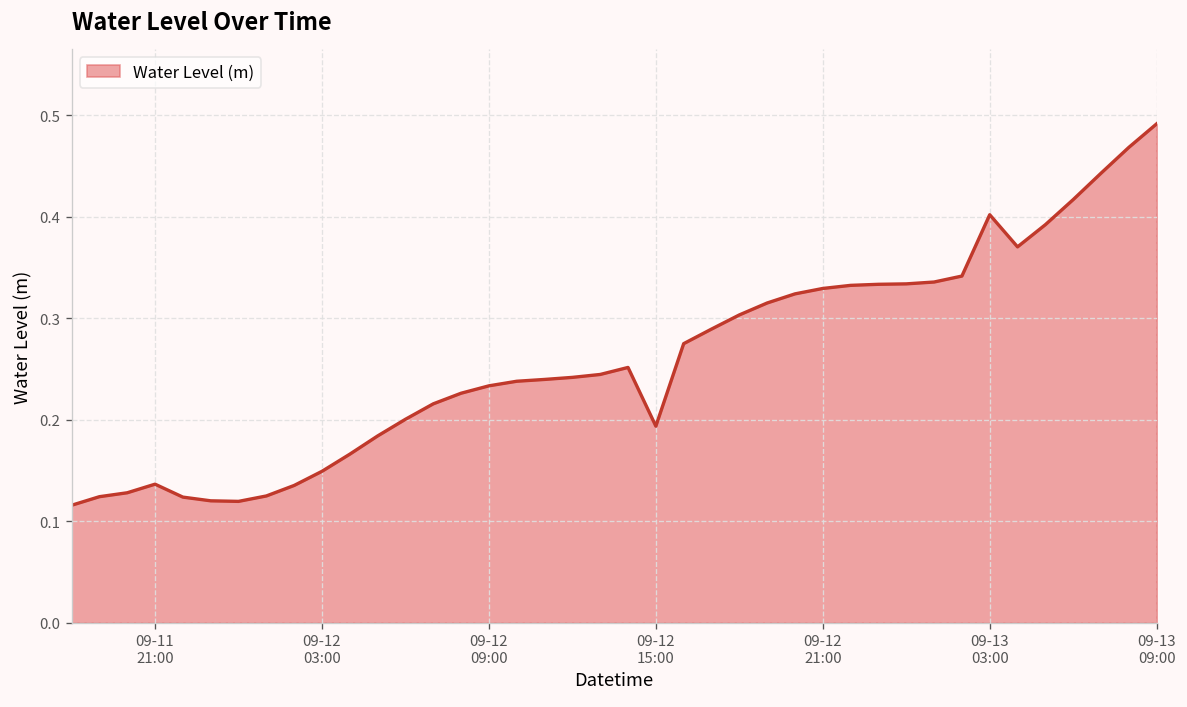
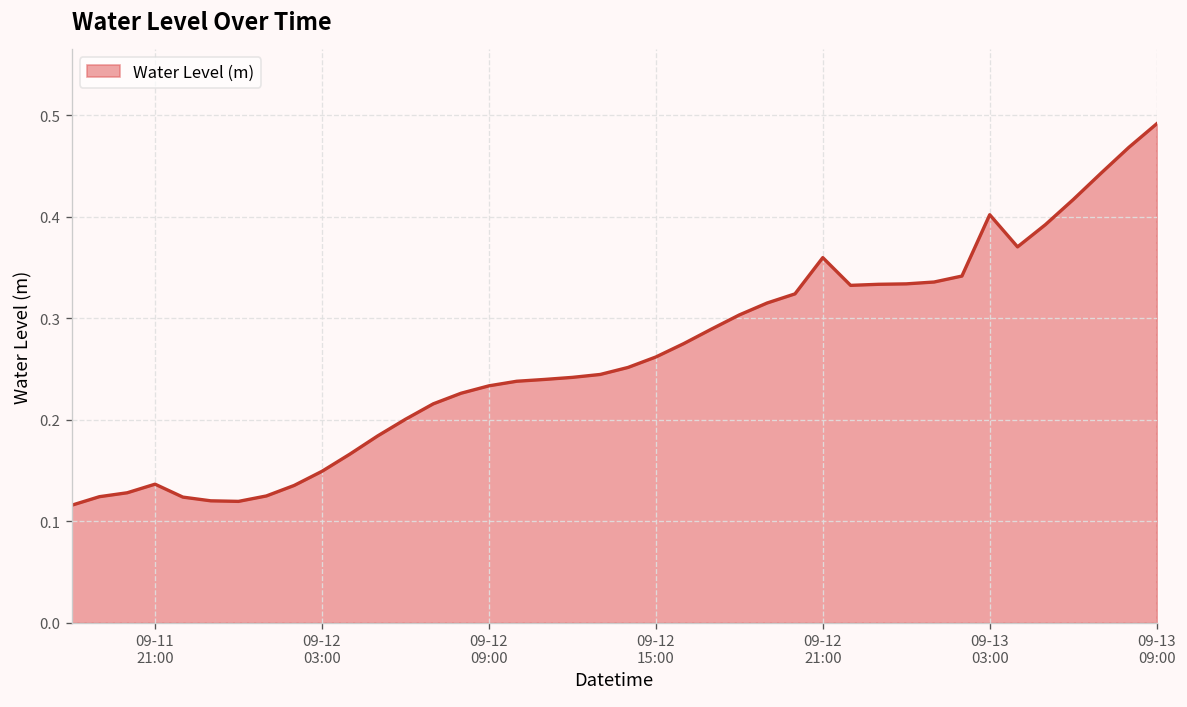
  {
    "09-11 21:00": 0.14,
    "09-12 03:00": 0.15,
    "09-12 09:00": 0.23,
-   "09-12 15:00": 0.19,
-   "09-12 21:00": 0.33,
+   "09-12 15:00": 0.26,
+   "09-12 21:00": 0.36,
    "09-13 03:00": 0.40,
    "09-13 09:00": 0.49
  }
